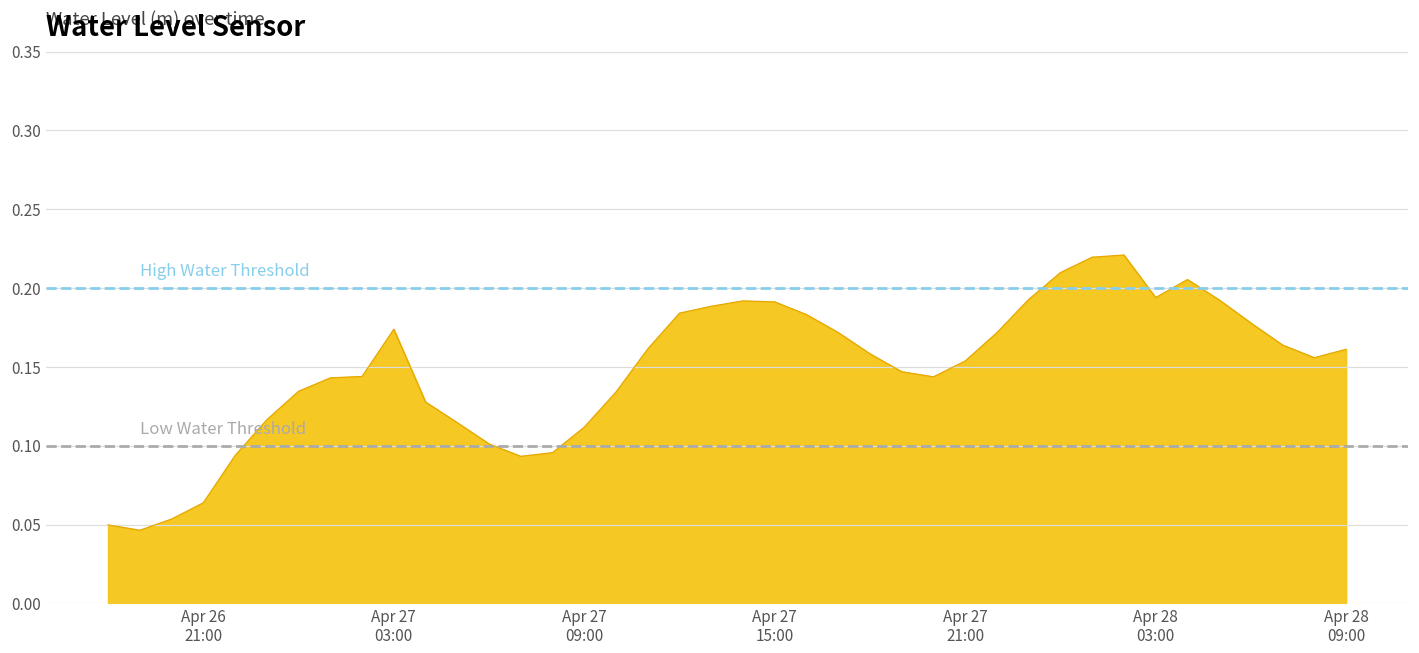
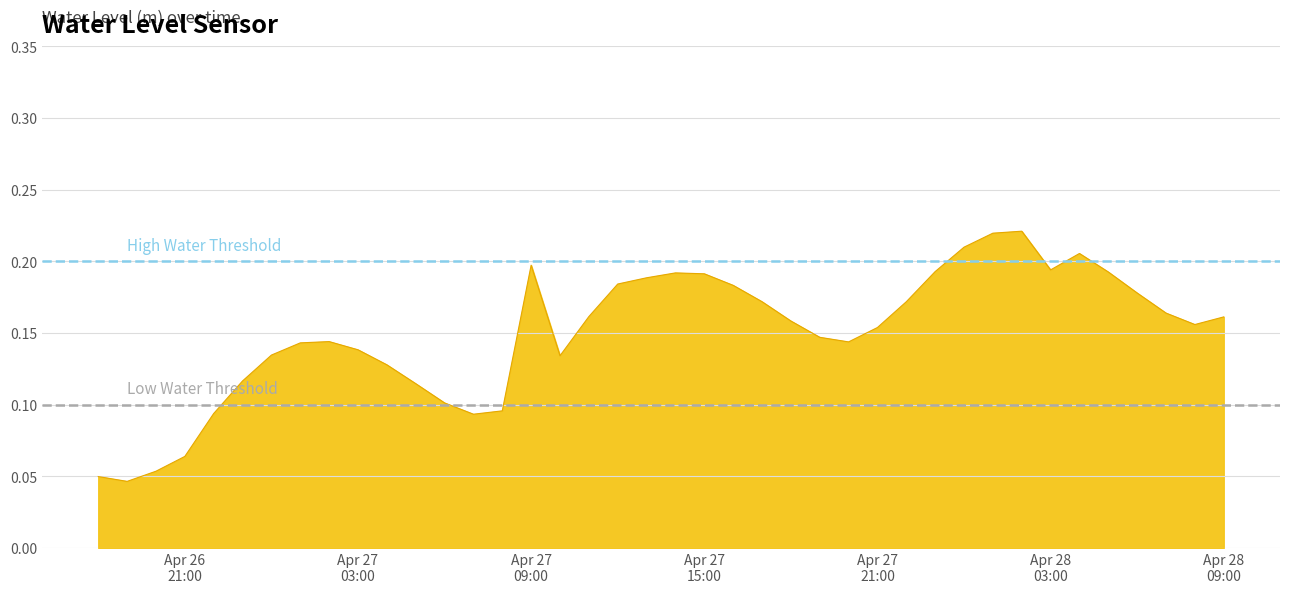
  {
    "Apr 26 21:00": 0.064,
-   "Apr 27 03:00": 0.174,
-   "Apr 27 09:00": 0.112,
+   "Apr 27 03:00": 0.138,
+   "Apr 27 09:00": 0.197,
    "Apr 27 15:00": 0.191,
    "Apr 27 21:00": 0.154,
    "Apr 28 03:00": 0.194,
    "Apr 28 09:00": 0.161
  }
